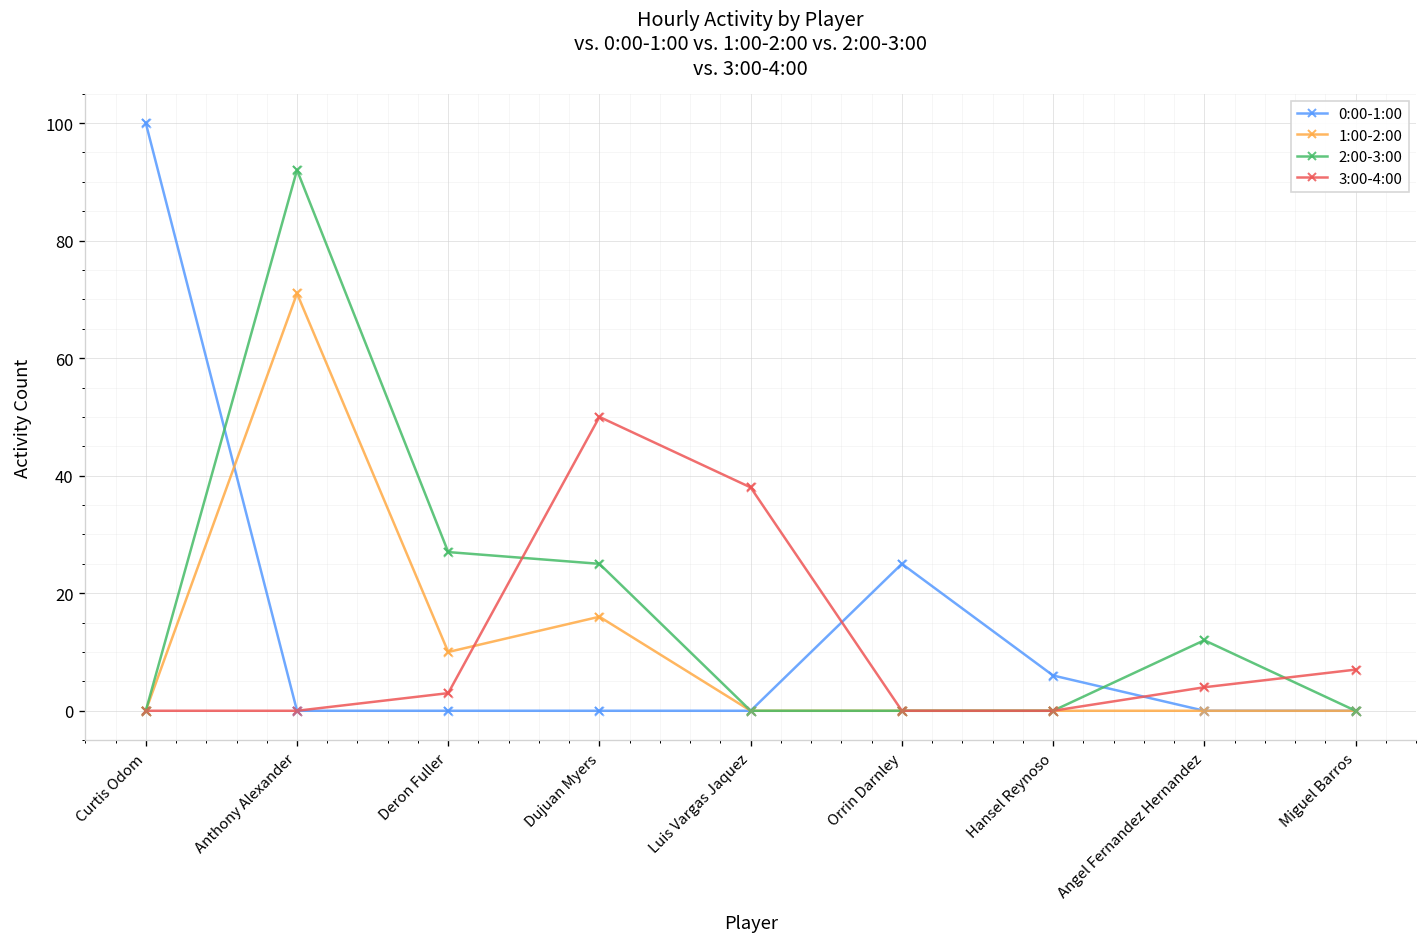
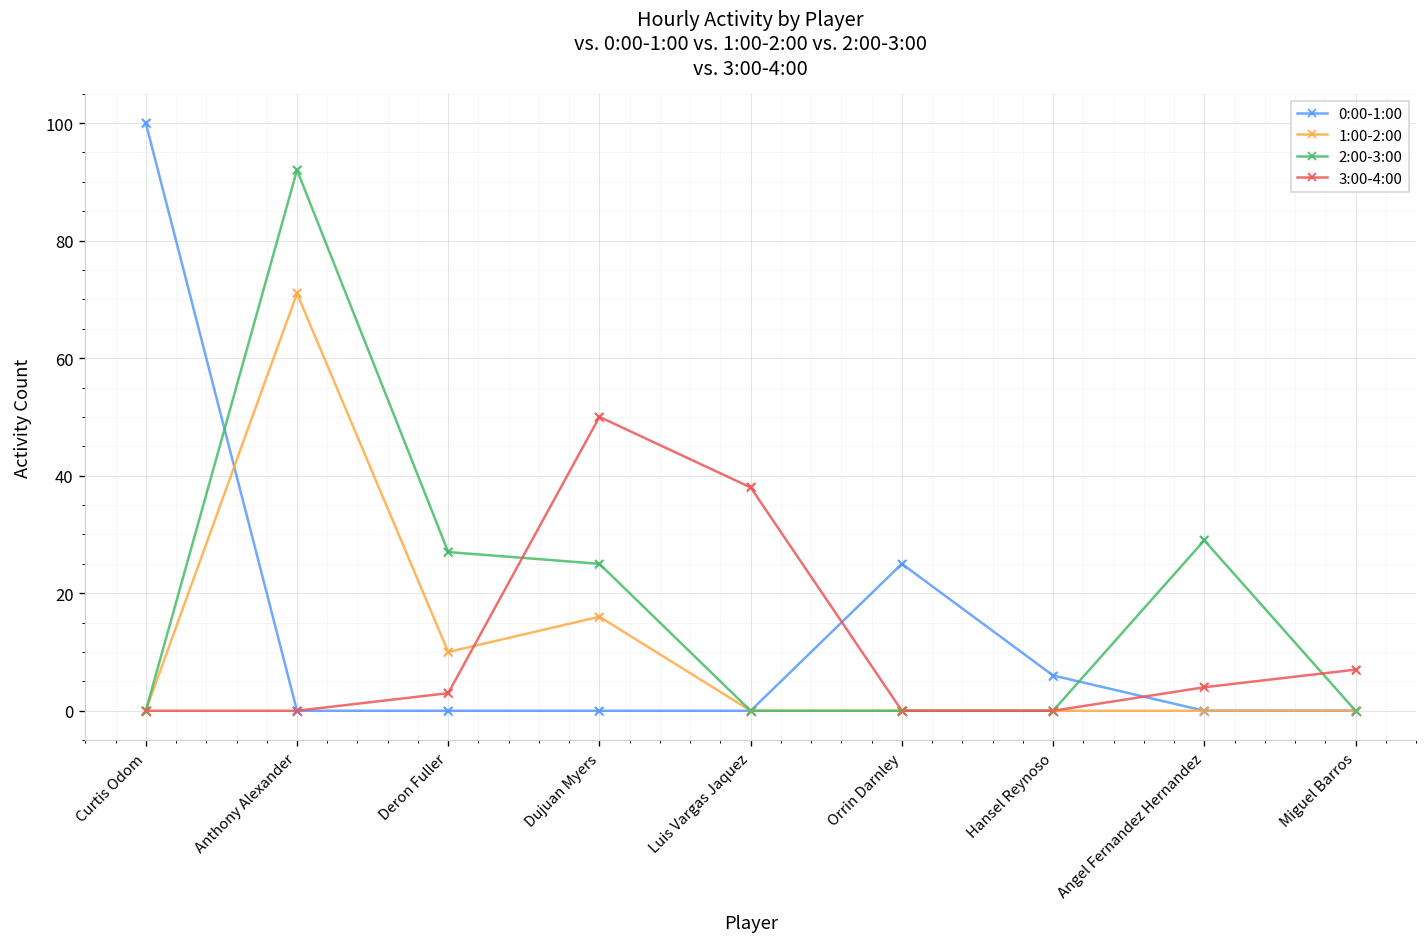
  {
    "0:00-1:00": {
      "Curtis Odom": 100,
      "Deron Fuller": 0,
      "Dujuan Myers": 0,
      "Orrin Darnley": 25,
      "Hansel Reynoso": 6
    },
    "1:00-2:00": {
      "Anthony Alexander": 71,
      "Deron Fuller": 10,
      "Dujuan Myers": 16
    },
    "2:00-3:00": {
      "Anthony Alexander": 92,
      "Deron Fuller": 27,
      "Dujuan Myers": 25,
-     "Angel Fernandez Hernandez": 12
+     "Angel Fernandez Hernandez": 29
    },
    "3:00-4:00": {
      "Deron Fuller": 3,
      "Dujuan Myers": 50,
      "Luis Vargas Jaquez": 38,
      "Angel Fernandez Hernandez": 4,
      "Miguel Barros": 7
    }
  }
